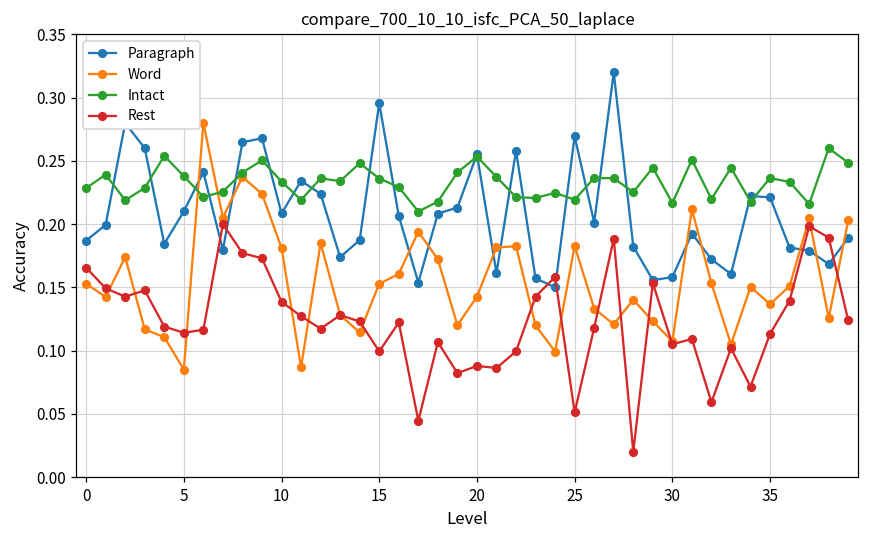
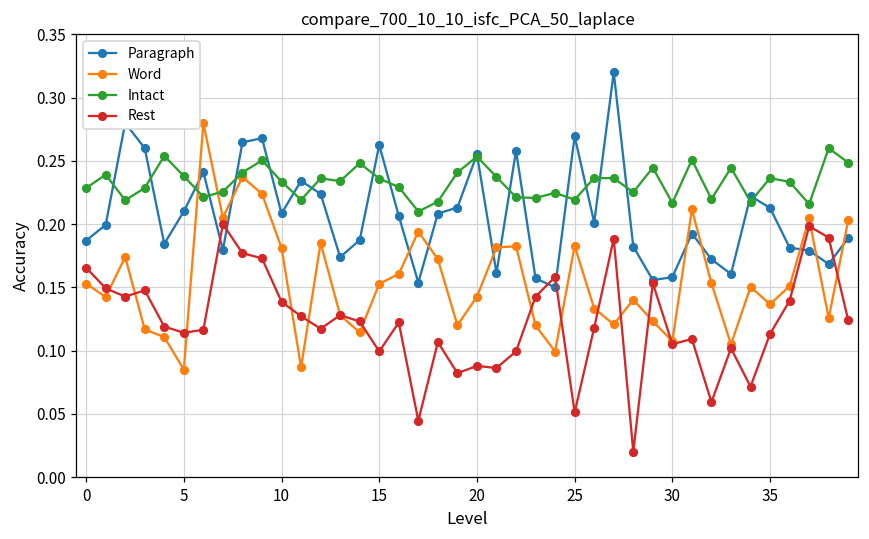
  {
    "Paragraph": {
      "0": 0.187,
      "5": 0.210,
      "10": 0.208,
-     "15": 0.296,
+     "15": 0.263,
      "25": 0.269,
      "30": 0.158,
-     "35": 0.221
+     "35": 0.213
    },
    "Word": {
      "0": 0.153,
      "5": 0.085,
      "10": 0.181,
      "15": 0.153,
      "20": 0.143,
      "25": 0.183,
      "30": 0.107,
      "35": 0.137
    },
    "Intact": {
      "0": 0.229,
      "5": 0.238,
      "10": 0.234,
      "15": 0.236,
      "25": 0.219,
      "30": 0.217,
      "35": 0.236
    },
    "Rest": {
      "0": 0.166,
      "5": 0.114,
      "10": 0.139,
      "15": 0.099,
      "20": 0.088,
      "25": 0.051,
      "30": 0.105,
      "35": 0.113
    }
  }
